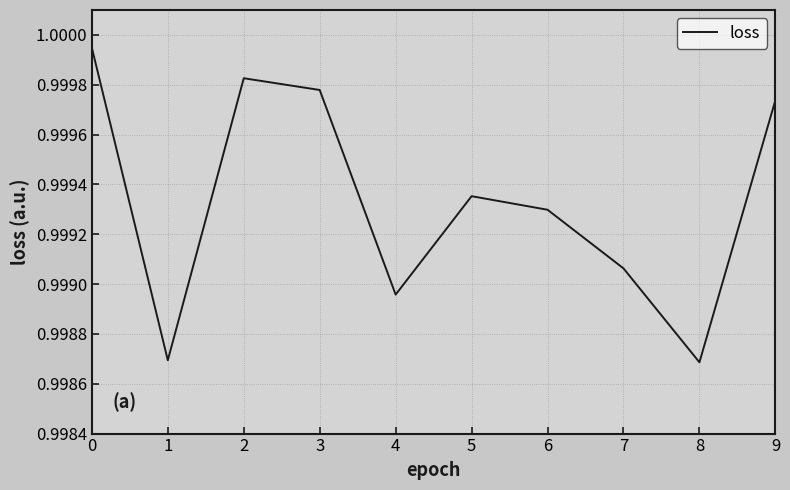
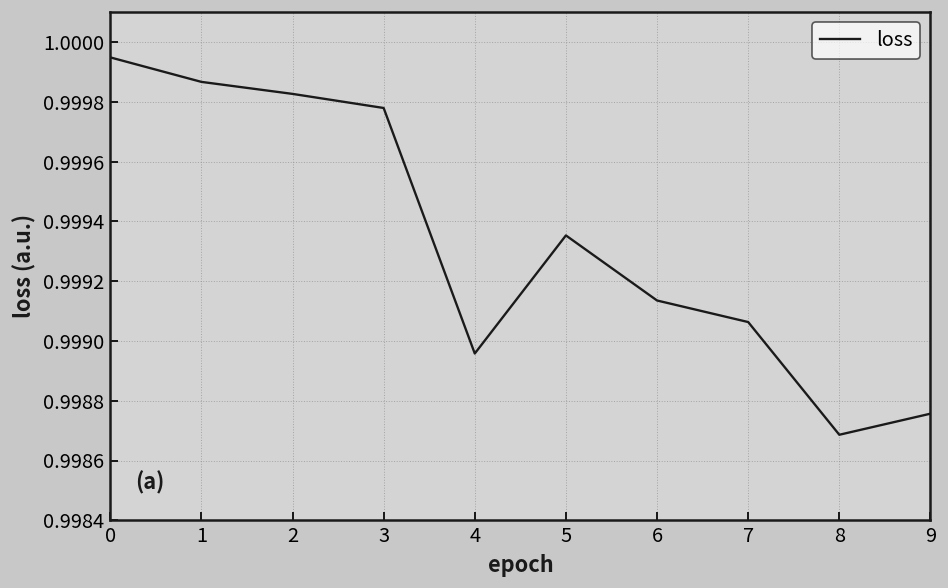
  {
    "0": 0.99995,
-   "1": 0.99869,
+   "1": 0.99987,
    "2": 0.99983,
    "3": 0.99978,
    "4": 0.99896,
    "5": 0.99935,
-   "6": 0.99930,
+   "6": 0.99914,
    "7": 0.99906,
    "8": 0.99869,
-   "9": 0.99974
+   "9": 0.99876
  }
